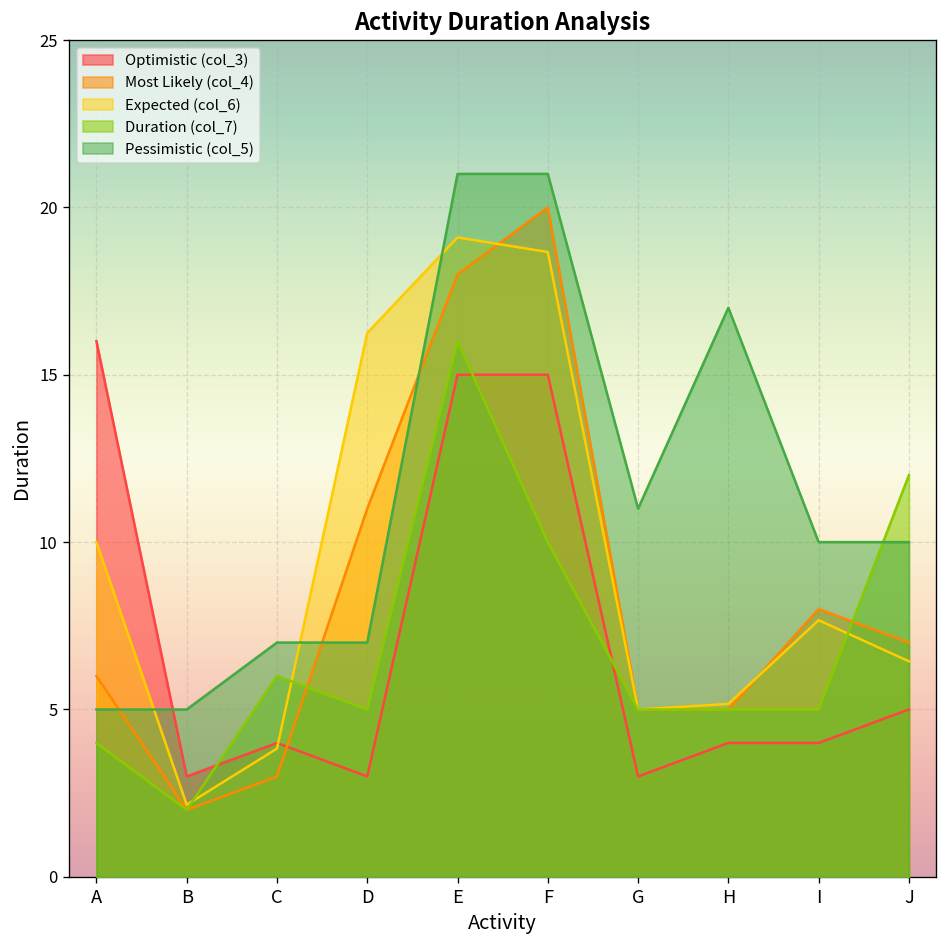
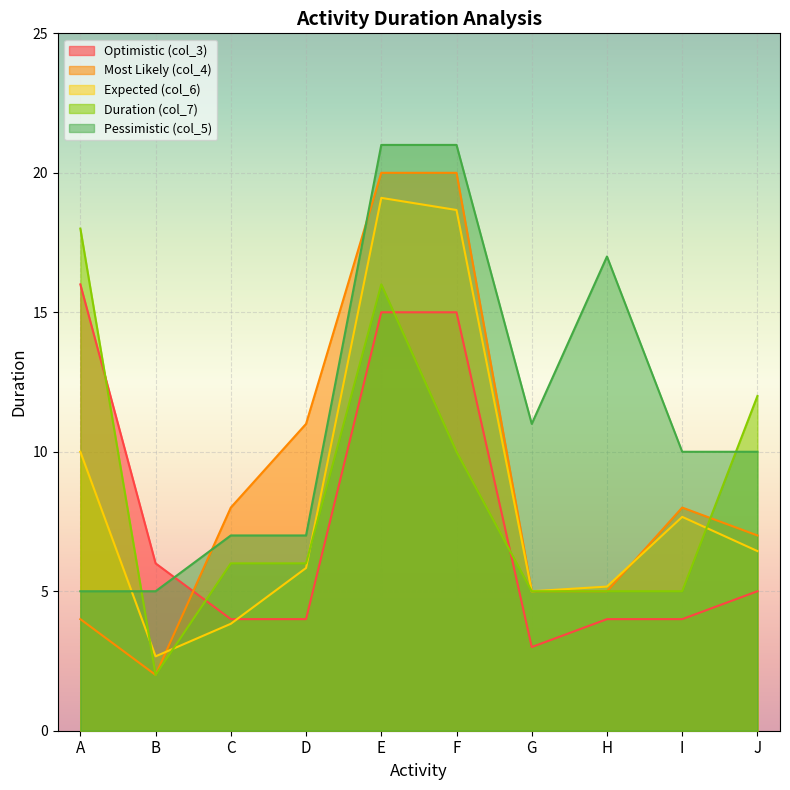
  {
    "Optimistic (col_3)": {
      "A": 16,
-     "B": 3,
+     "B": 6,
      "C": 4,
-     "D": 3,
+     "D": 4,
      "E": 15,
      "F": 15,
      "G": 3,
      "H": 4,
      "I": 4,
      "J": 5
    },
    "Most Likely (col_4)": {
-     "A": 6,
-     "C": 3,
+     "A": 4,
+     "C": 8,
      "D": 11,
-     "E": 18,
+     "E": 20,
      "F": 20,
      "I": 8,
      "J": 7
    },
    "Expected (col_6)": {
      "A": 10.0,
-     "B": 2.2,
+     "B": 2.7,
      "C": 3.8,
-     "D": 16.3,
+     "D": 5.8,
      "E": 19.1,
      "F": 18.7,
      "H": 5.2,
      "I": 7.7,
      "J": 6.4
    },
    "Duration (col_7)": {
-     "A": 4,
+     "A": 18,
      "C": 6,
-     "D": 5,
+     "D": 6,
      "E": 16,
      "F": 10,
      "I": 5,
      "J": 12
    },
    "Pessimistic (col_5)": {
      "A": 5.0,
      "B": 5.0,
      "C": 7.0,
      "D": 7.0,
      "E": 21.0,
      "F": 21.0,
      "G": 11.0,
      "H": 17.0,
      "I": 10.0,
      "J": 10.0
    }
  }
